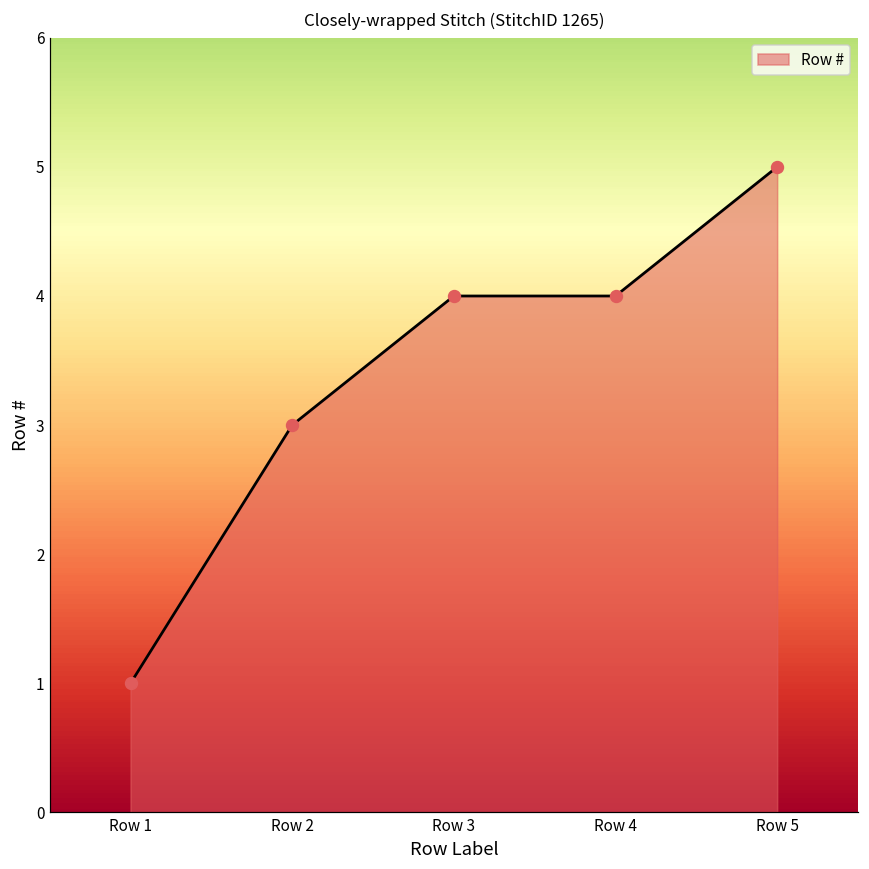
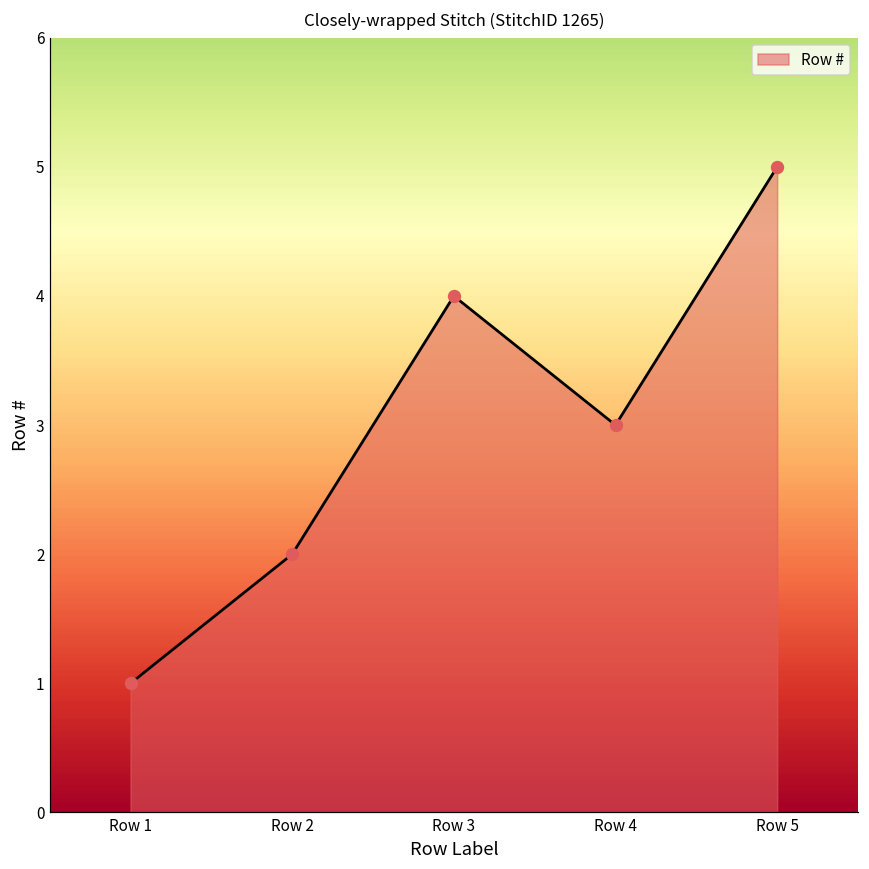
  {
    "Row 1": 1,
-   "Row 2": 3,
+   "Row 2": 2,
    "Row 3": 4,
-   "Row 4": 4,
+   "Row 4": 3,
    "Row 5": 5
  }
